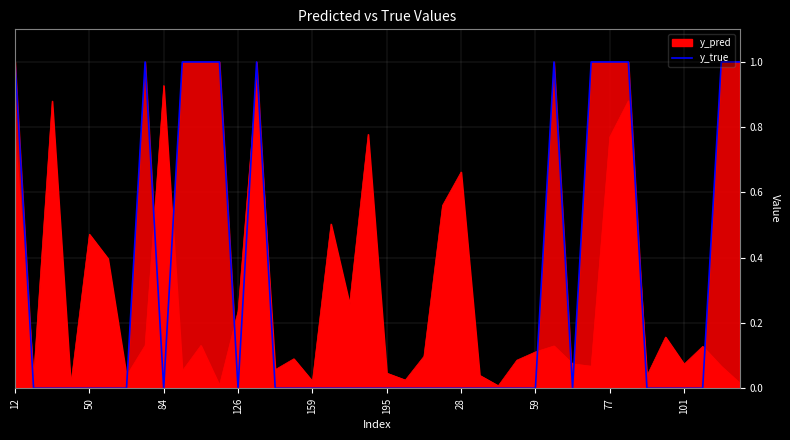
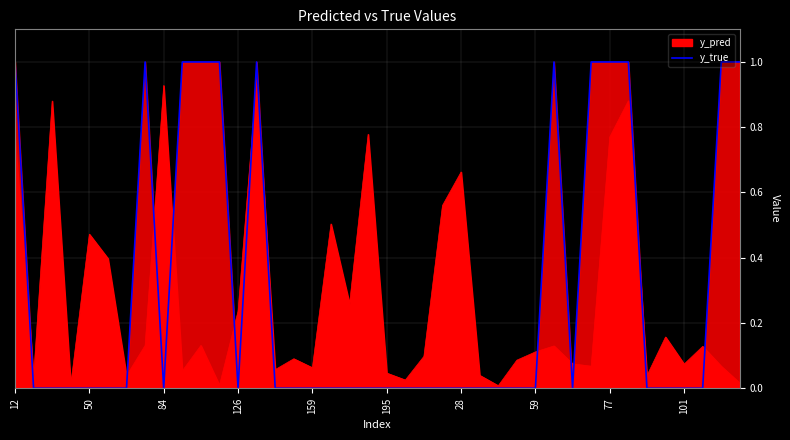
  {
    "y_pred": {
      "12": 0.77,
      "50": 0.47,
      "84": 0.93,
      "126": 0.24,
-     "159": 0.02,
+     "159": 0.06,
      "195": 0.05,
      "28": 0.66,
      "59": 0.11,
      "77": 0.77,
      "101": 0.07
    },
    "y_true": {
      "12": 1.00,
      "50": 0.00,
      "84": 0.00,
      "126": 0.00,
      "159": 0.00,
      "195": 0.00,
      "28": 0.00,
      "59": 0.00,
      "77": 1.00,
      "101": 0.00
    }
  }
